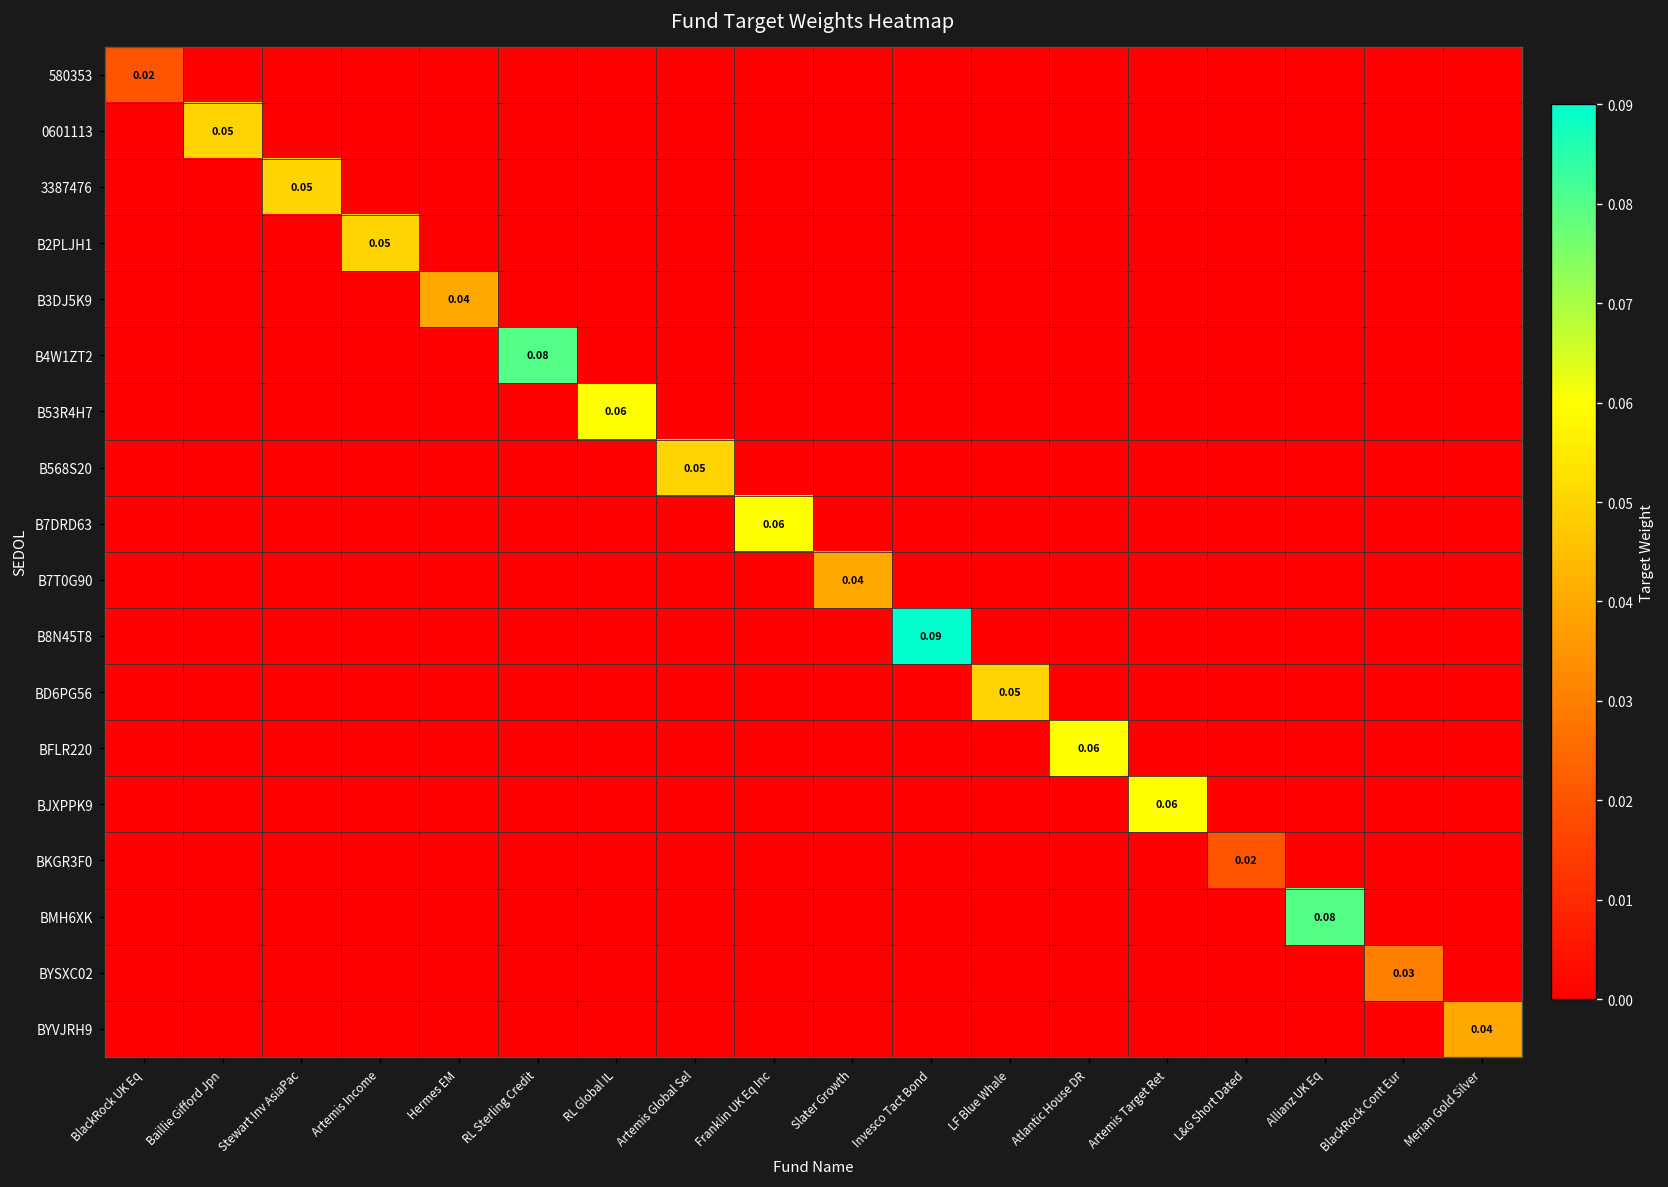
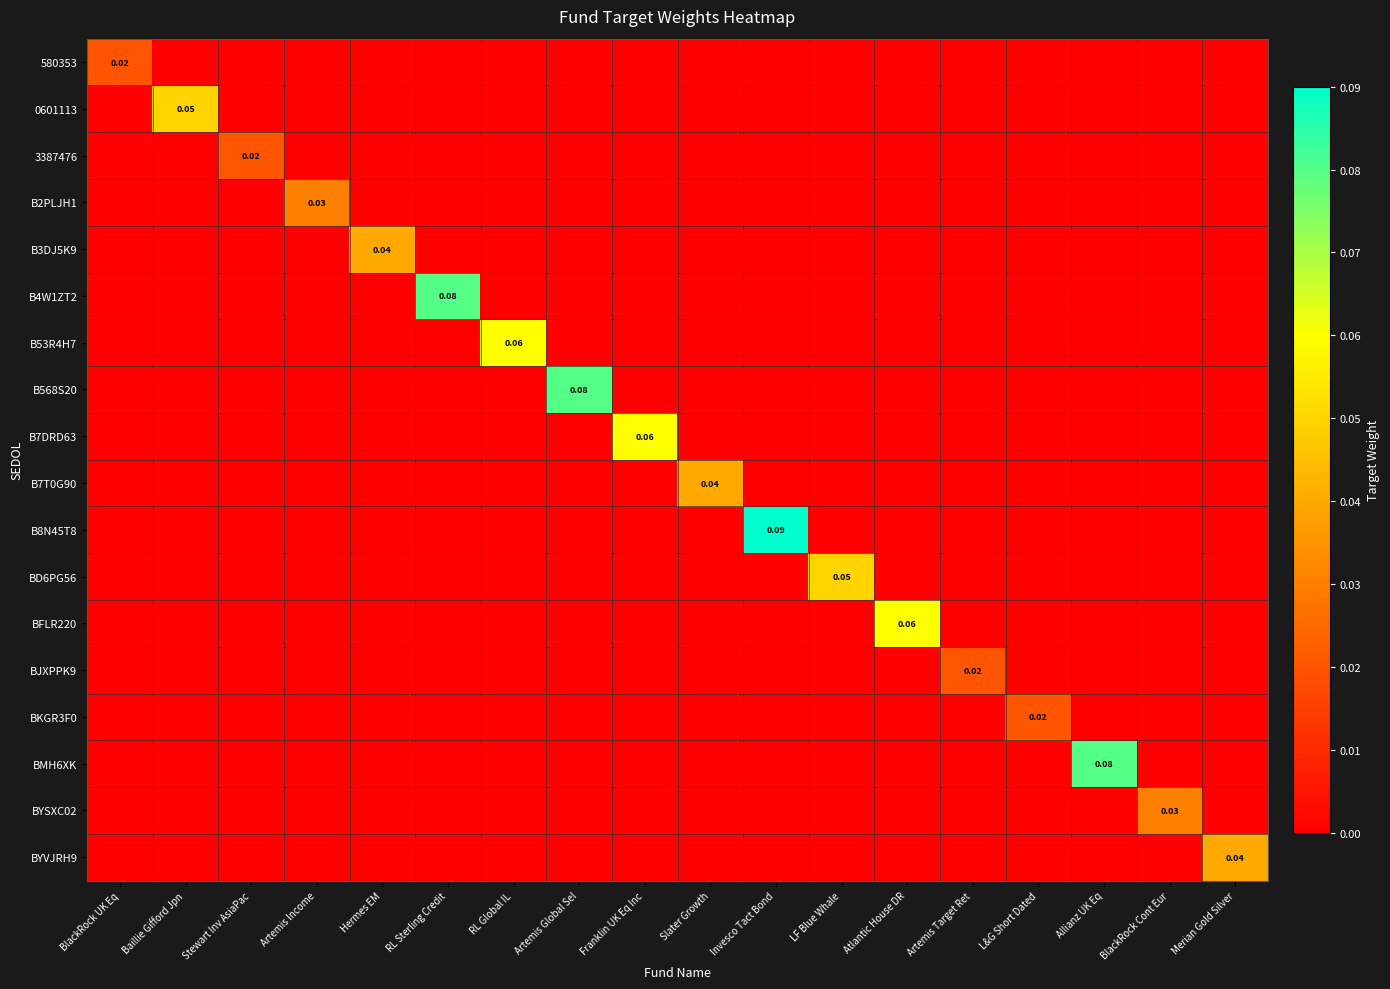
  {
    "580353": {
      "BlackRock UK Eq": 0.02
    },
    "0601113": {
      "Baillie Gifford Jpn": 0.05
    },
    "3387476": {
-     "Stewart Inv AsiaPac": 0.05
+     "Stewart Inv AsiaPac": 0.02
    },
    "B2PLJH1": {
-     "Artemis Income": 0.05
+     "Artemis Income": 0.03
    },
    "B3DJ5K9": {
      "Hermes EM": 0.04
    },
    "B4W1ZT2": {
      "RL Sterling Credit": 0.08
    },
    "B53R4H7": {
      "RL Global IL": 0.06
    },
    "B568S20": {
-     "Artemis Global Sel": 0.05
+     "Artemis Global Sel": 0.08
    },
    "B7DRD63": {
      "Franklin UK Eq Inc": 0.06
    },
    "B7T0G90": {
      "Slater Growth": 0.04
    },
    "B8N45T8": {
      "Invesco Tact Bond": 0.09
    },
    "BD6PG56": {
      "LF Blue Whale": 0.05
    },
    "BFLR220": {
      "Atlantic House DR": 0.06
    },
    "BJXPPK9": {
-     "Artemis Target Ret": 0.06
+     "Artemis Target Ret": 0.02
    },
    "BKGR3F0": {
      "L&G Short Dated": 0.02
    },
    "BMH6XK": {
      "Allianz UK Eq": 0.08
    },
    "BYSXC02": {
      "BlackRock Cont Eur": 0.03
    },
    "BYVJRH9": {
      "Merian Gold Silver": 0.04
    }
  }
